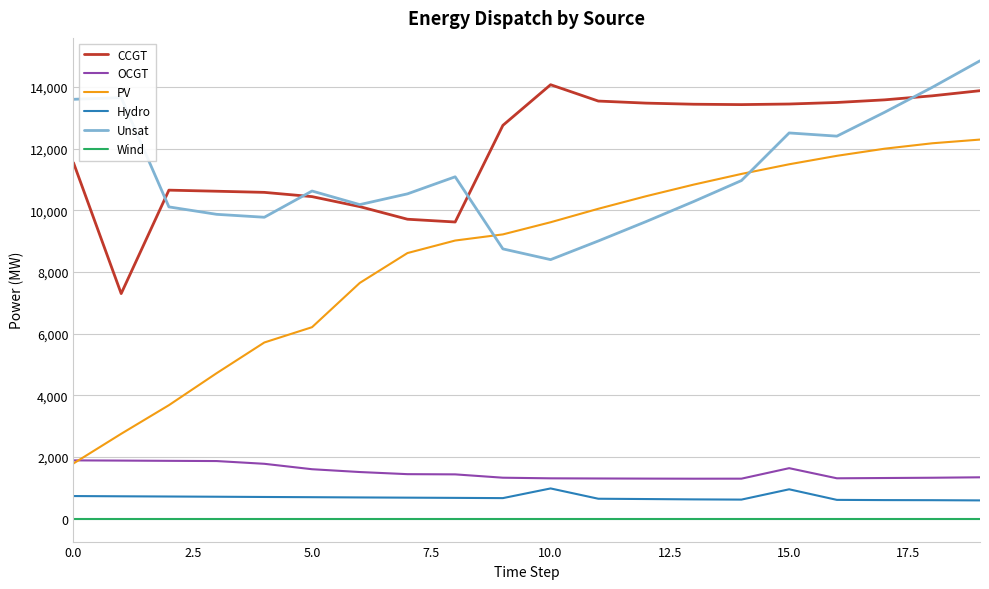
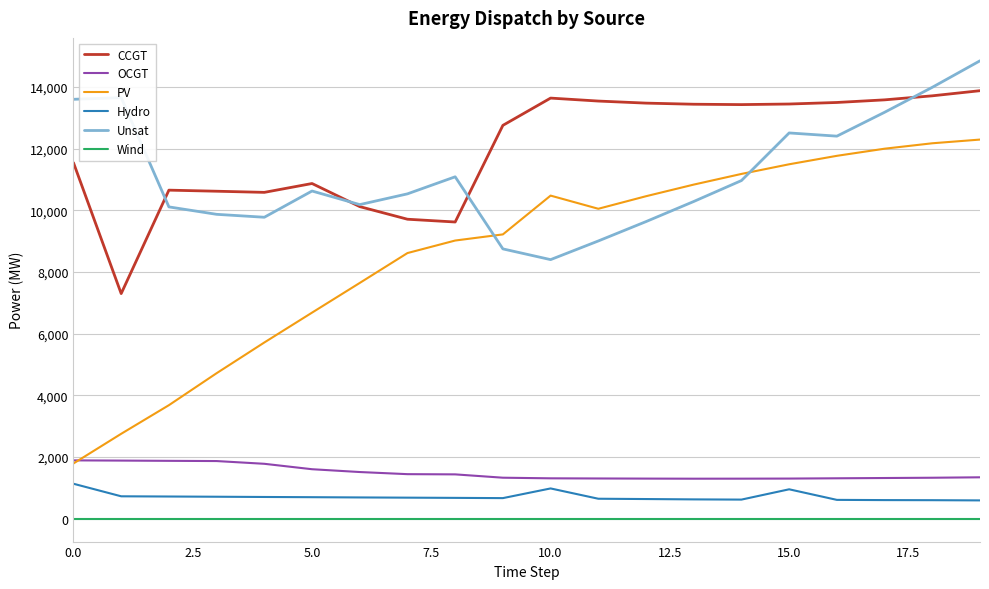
  {
    "CCGT": {
      "0.0": "11,500",
-     "5.0": "10,400",
-     "10.0": "14,100",
+     "5.0": "10,900",
+     "10.0": "13,600",
      "15.0": "13,400"
    },
    "OCGT": {
      "0.0": "1,900",
      "5.0": "1,600",
      "10.0": "1,300",
-     "15.0": "1,600"
+     "15.0": "1,300"
    },
    "PV": {
      "0.0": "1,800",
-     "5.0": "6,200",
-     "10.0": "9,600",
+     "5.0": "6,700",
+     "10.0": "10,500",
      "15.0": "11,500"
    },
    "Hydro": {
-     "0.0": "700",
+     "0.0": "1,100",
      "5.0": "700",
      "10.0": "1,000",
      "15.0": "1,000"
    },
    "Unsat": {
      "0.0": "13,600",
      "5.0": "10,600",
      "10.0": "8,400",
      "15.0": "12,500"
    },
    "Wind": {
      "0.0": "0",
      "5.0": "0",
      "10.0": "0",
      "15.0": "0"
    }
  }
